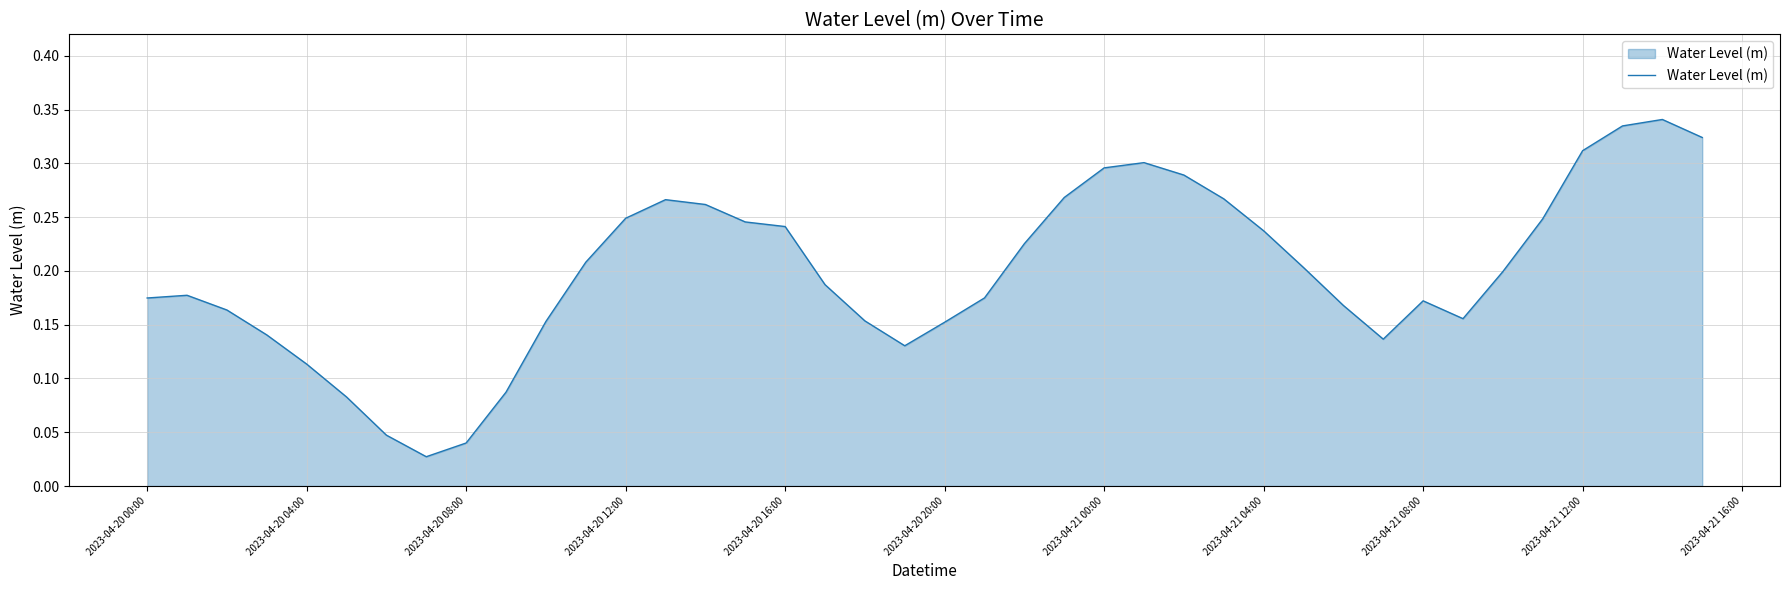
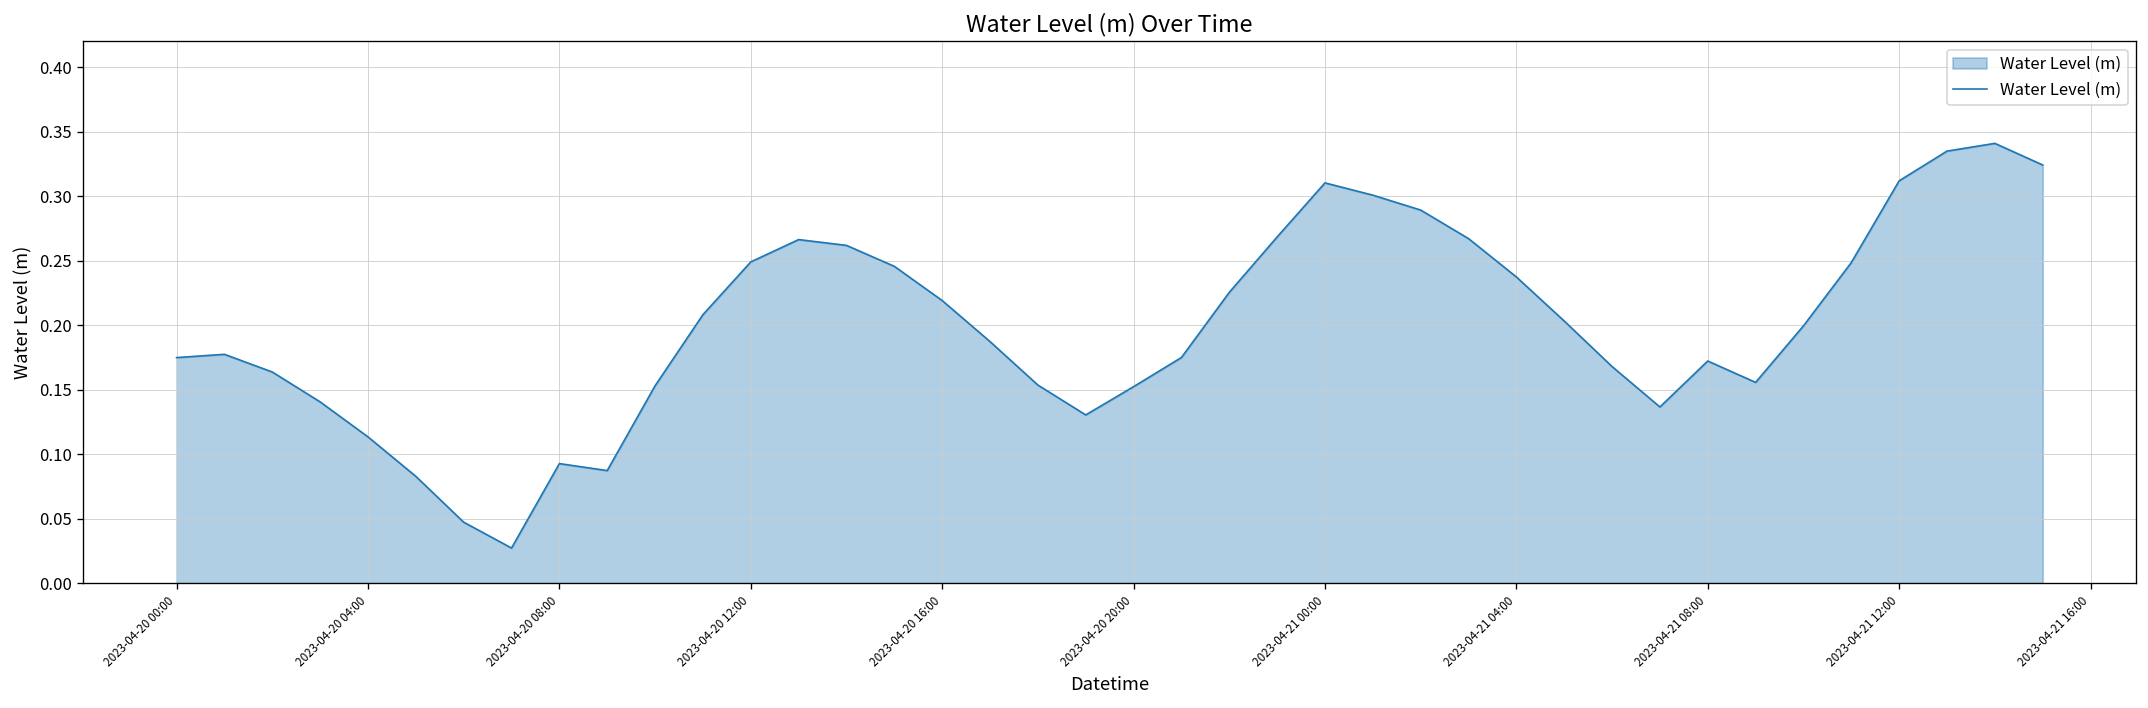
  {
    "2023-04-20 00:00": 0.175,
    "2023-04-20 04:00": 0.113,
-   "2023-04-20 08:00": 0.040,
+   "2023-04-20 08:00": 0.093,
    "2023-04-20 12:00": 0.249,
-   "2023-04-20 16:00": 0.241,
+   "2023-04-20 16:00": 0.219,
    "2023-04-20 20:00": 0.152,
-   "2023-04-21 00:00": 0.296,
+   "2023-04-21 00:00": 0.310,
    "2023-04-21 04:00": 0.237,
    "2023-04-21 08:00": 0.172,
    "2023-04-21 12:00": 0.312
  }
